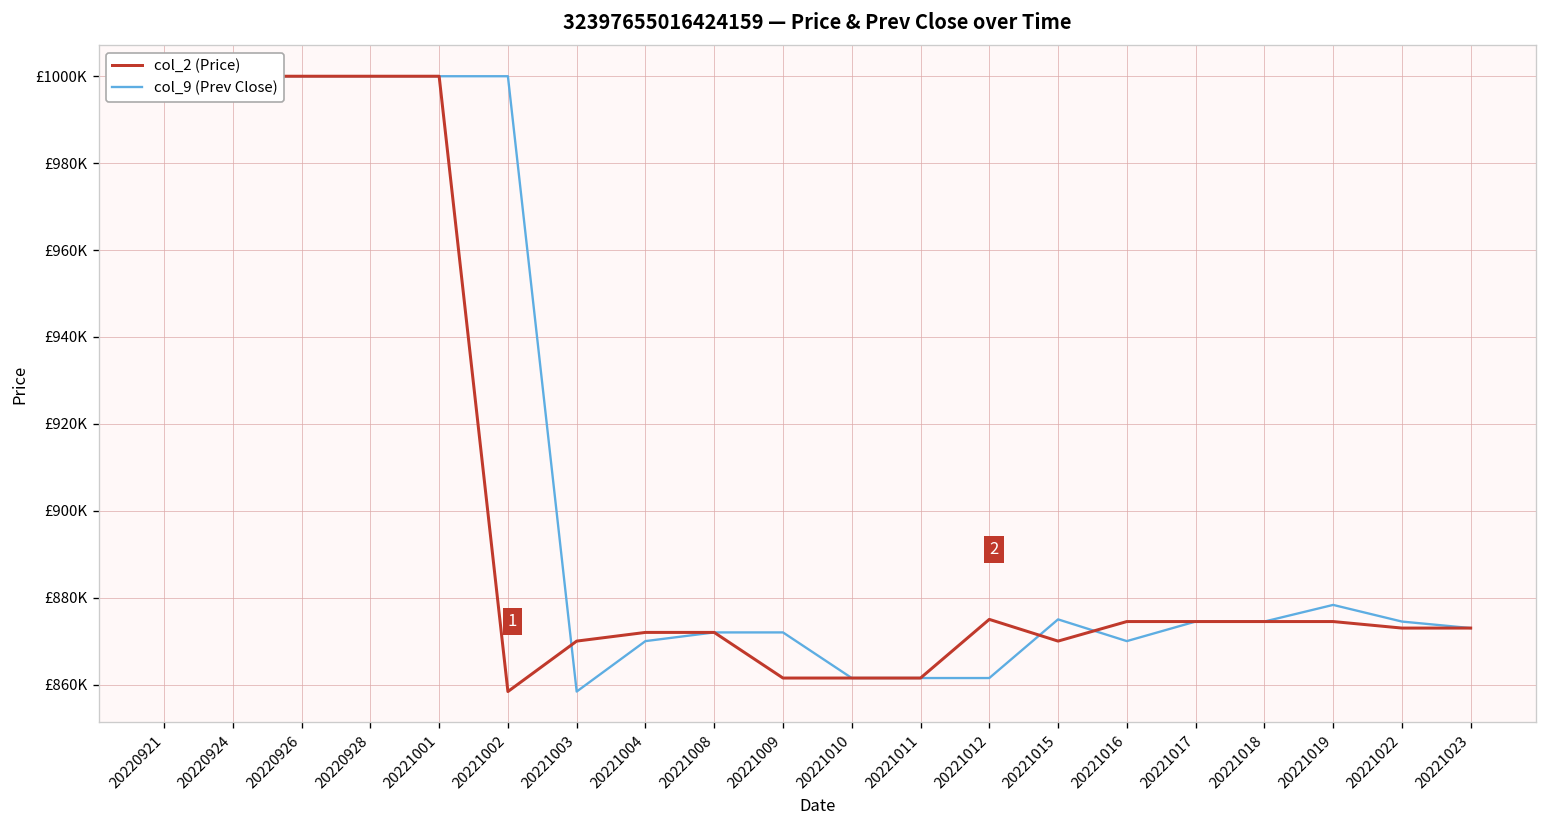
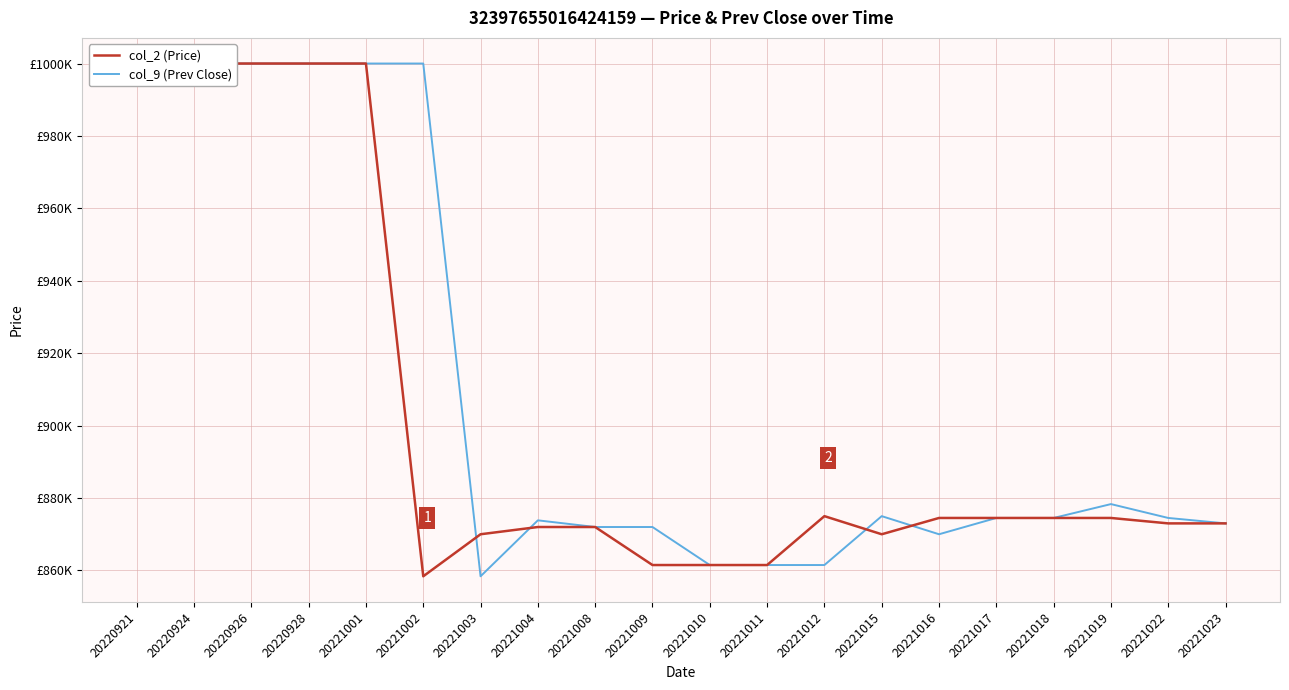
  {
    "col_2 (Price)": {
      "20221002": "£858000",
      "20221003": "£870000",
      "20221004": "£872000",
      "20221009": "£862000",
      "20221012": "£875000",
      "20221015": "£870000",
      "20221016": "£875000",
      "20221019": "£875000",
      "20221022": "£873000"
    },
    "col_9 (Prev Close)": {
      "20221002": "£1000000",
      "20221003": "£858000",
-     "20221004": "£870000",
+     "20221004": "£874000",
      "20221009": "£872000",
      "20221012": "£862000",
      "20221015": "£875000",
      "20221016": "£870000",
      "20221019": "£878000",
      "20221022": "£875000"
    }
  }
